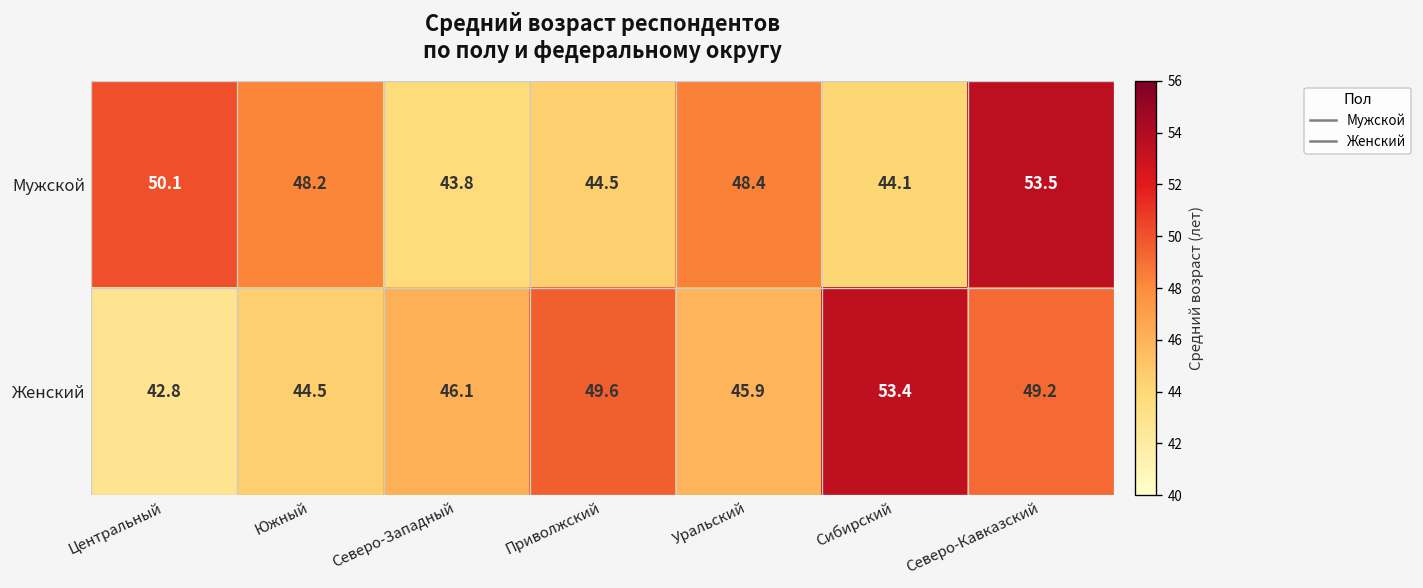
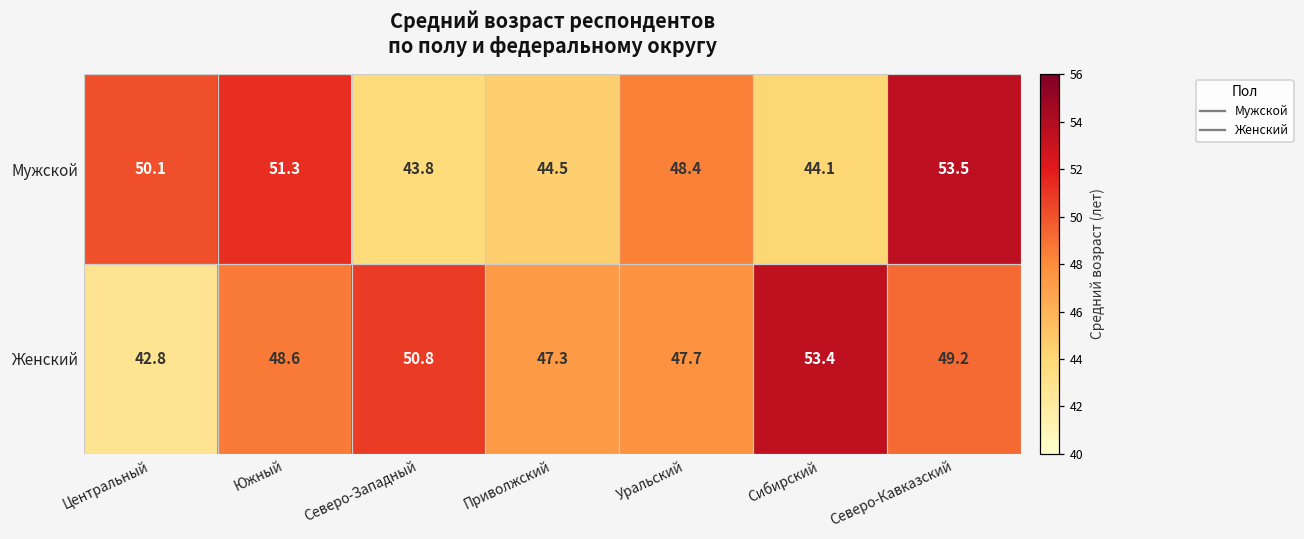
  {
    "Мужской": {
      "Центральный": 50.1,
-     "Южный": 48.2,
+     "Южный": 51.3,
      "Северо-Западный": 43.8,
      "Приволжский": 44.5,
      "Уральский": 48.4,
      "Сибирский": 44.1,
      "Северо-Кавказский": 53.5
    },
    "Женский": {
      "Центральный": 42.8,
-     "Южный": 44.5,
-     "Северо-Западный": 46.1,
-     "Приволжский": 49.6,
-     "Уральский": 45.9,
+     "Южный": 48.6,
+     "Северо-Западный": 50.8,
+     "Приволжский": 47.3,
+     "Уральский": 47.7,
      "Сибирский": 53.4,
      "Северо-Кавказский": 49.2
    }
  }
